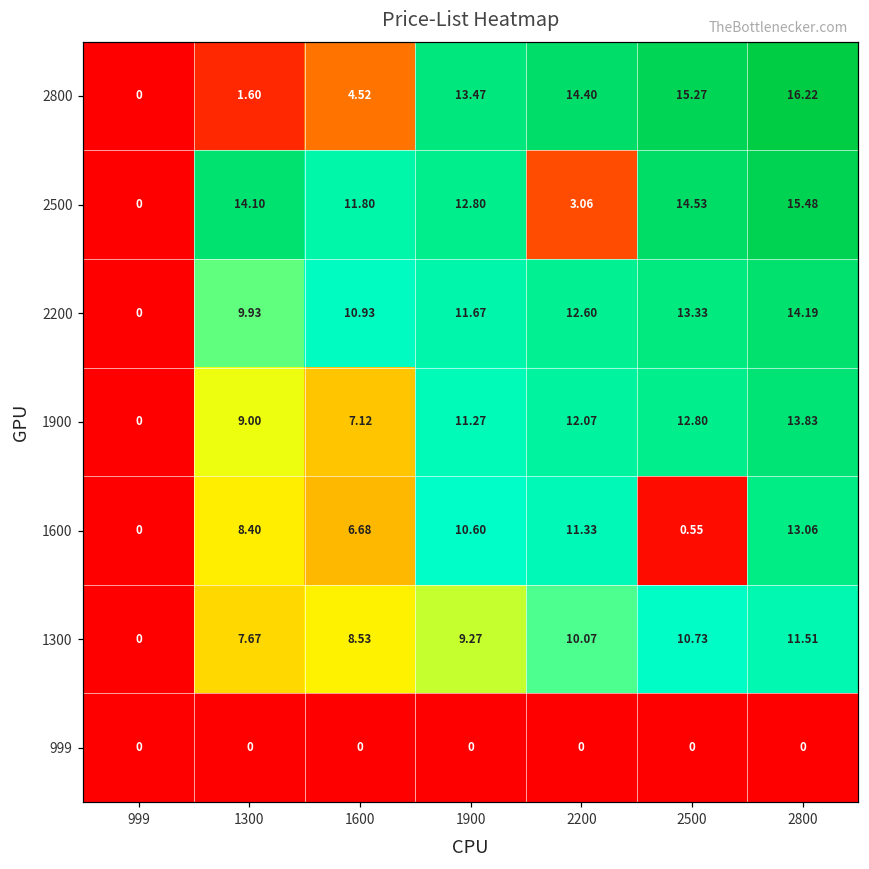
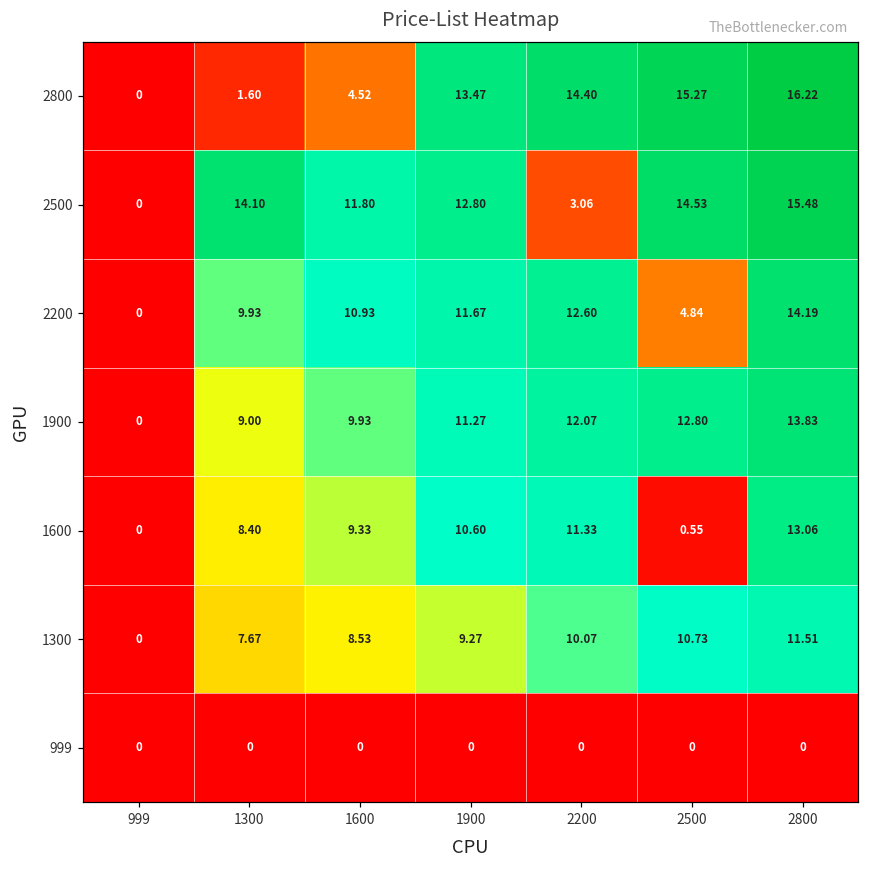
  {
    "2800": {
      "999": 0,
      "1300": 1.60,
      "1600": 4.52,
      "1900": 13.47,
      "2200": 14.40,
      "2500": 15.27,
      "2800": 16.22
    },
    "2500": {
      "999": 0,
      "1300": 14.10,
      "1600": 11.80,
      "1900": 12.80,
      "2200": 3.06,
      "2500": 14.53,
      "2800": 15.48
    },
    "2200": {
      "999": 0,
      "1300": 9.93,
      "1600": 10.93,
      "1900": 11.67,
      "2200": 12.60,
-     "2500": 13.33,
+     "2500": 4.84,
      "2800": 14.19
    },
    "1900": {
      "999": 0,
      "1300": 9.00,
-     "1600": 7.12,
+     "1600": 9.93,
      "1900": 11.27,
      "2200": 12.07,
      "2500": 12.80,
      "2800": 13.83
    },
    "1600": {
      "999": 0,
      "1300": 8.40,
-     "1600": 6.68,
+     "1600": 9.33,
      "1900": 10.60,
      "2200": 11.33,
      "2500": 0.55,
      "2800": 13.06
    },
    "1300": {
      "999": 0,
      "1300": 7.67,
      "1600": 8.53,
      "1900": 9.27,
      "2200": 10.07,
      "2500": 10.73,
      "2800": 11.51
    },
    "999": {
      "999": 0,
      "1300": 0,
      "1600": 0,
      "1900": 0,
      "2200": 0,
      "2500": 0,
      "2800": 0
    }
  }
